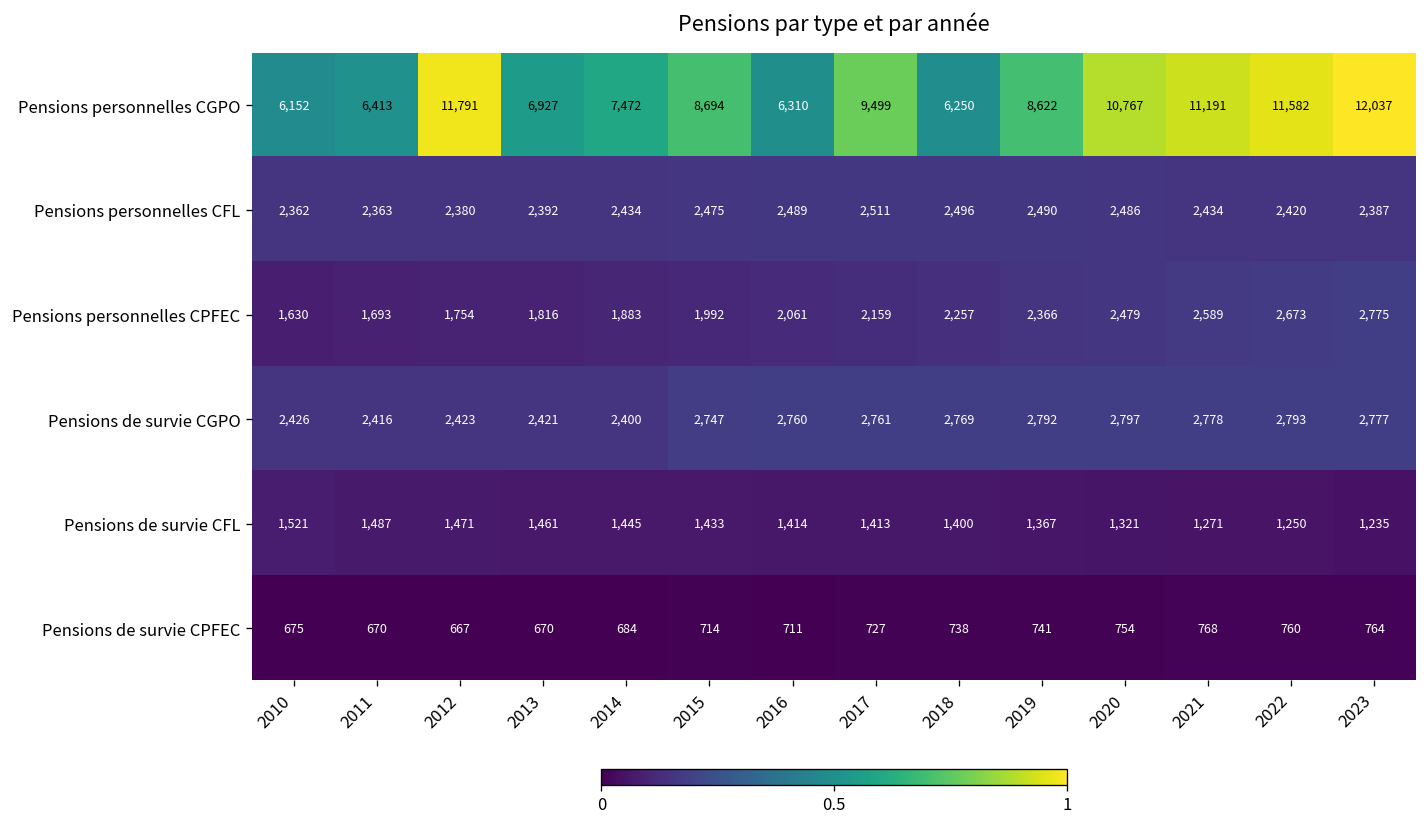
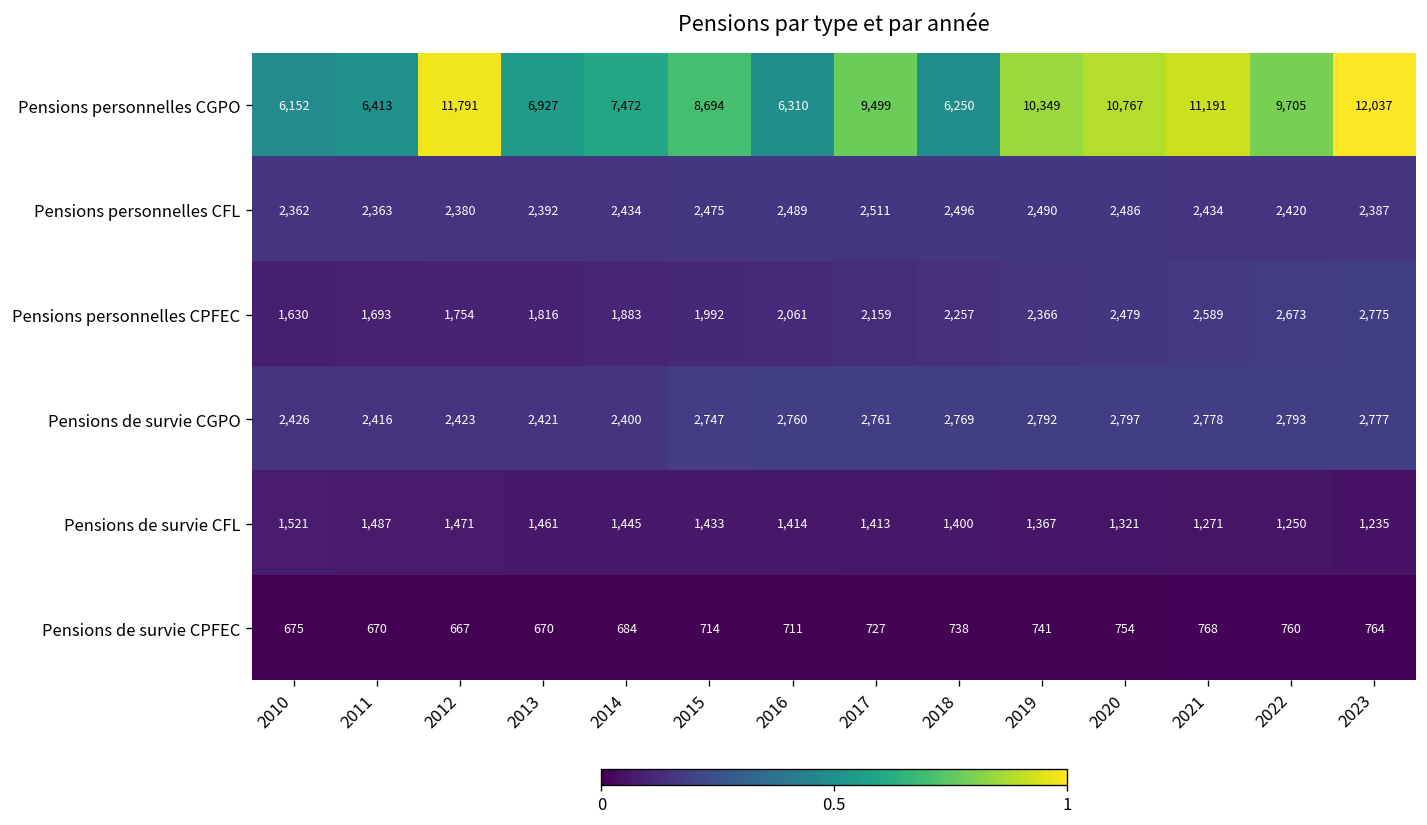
  {
    "Pensions personnelles CGPO": {
      "2010": "6,152",
      "2011": "6,413",
      "2012": "11,791",
      "2013": "6,927",
      "2014": "7,472",
      "2015": "8,694",
      "2016": "6,310",
      "2017": "9,499",
      "2018": "6,250",
-     "2019": "8,622",
+     "2019": "10,349",
      "2020": "10,767",
      "2021": "11,191",
-     "2022": "11,582",
+     "2022": "9,705",
      "2023": "12,037"
    },
    "Pensions personnelles CFL": {
      "2010": "2,362",
      "2011": "2,363",
      "2012": "2,380",
      "2013": "2,392",
      "2014": "2,434",
      "2015": "2,475",
      "2016": "2,489",
      "2017": "2,511",
      "2018": "2,496",
      "2019": "2,490",
      "2020": "2,486",
      "2021": "2,434",
      "2022": "2,420",
      "2023": "2,387"
    },
    "Pensions personnelles CPFEC": {
      "2010": "1,630",
      "2011": "1,693",
      "2012": "1,754",
      "2013": "1,816",
      "2014": "1,883",
      "2015": "1,992",
      "2016": "2,061",
      "2017": "2,159",
      "2018": "2,257",
      "2019": "2,366",
      "2020": "2,479",
      "2021": "2,589",
      "2022": "2,673",
      "2023": "2,775"
    },
    "Pensions de survie CGPO": {
      "2010": "2,426",
      "2011": "2,416",
      "2012": "2,423",
      "2013": "2,421",
      "2014": "2,400",
      "2015": "2,747",
      "2016": "2,760",
      "2017": "2,761",
      "2018": "2,769",
      "2019": "2,792",
      "2020": "2,797",
      "2021": "2,778",
      "2022": "2,793",
      "2023": "2,777"
    },
    "Pensions de survie CFL": {
      "2010": "1,521",
      "2011": "1,487",
      "2012": "1,471",
      "2013": "1,461",
      "2014": "1,445",
      "2015": "1,433",
      "2016": "1,414",
      "2017": "1,413",
      "2018": "1,400",
      "2019": "1,367",
      "2020": "1,321",
      "2021": "1,271",
      "2022": "1,250",
      "2023": "1,235"
    },
    "Pensions de survie CPFEC": {
      "2010": "675",
      "2011": "670",
      "2012": "667",
      "2013": "670",
      "2014": "684",
      "2015": "714",
      "2016": "711",
      "2017": "727",
      "2018": "738",
      "2019": "741",
      "2020": "754",
      "2021": "768",
      "2022": "760",
      "2023": "764"
    }
  }
